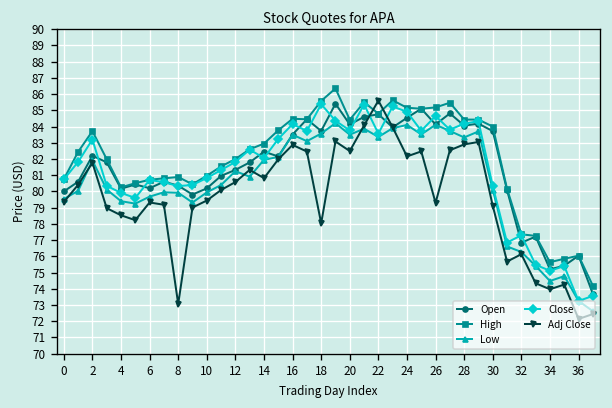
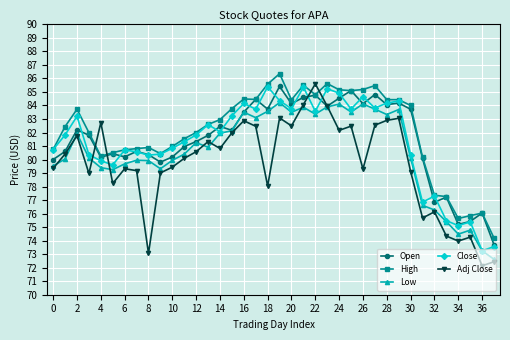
  {
    "Adj Close": {
-     "4": 78.5,
+     "4": 82.7,
      "6": 79.3,
      "8": 73.1,
      "10": 79.4,
      "12": 80.6,
      "14": 80.8,
      "16": 82.9,
      "18": 78.0,
      "20": 82.5,
      "22": 85.6,
      "24": 82.2,
      "26": 79.3,
      "28": 82.9,
      "30": 79.1,
      "34": 74.0
    }
  }
